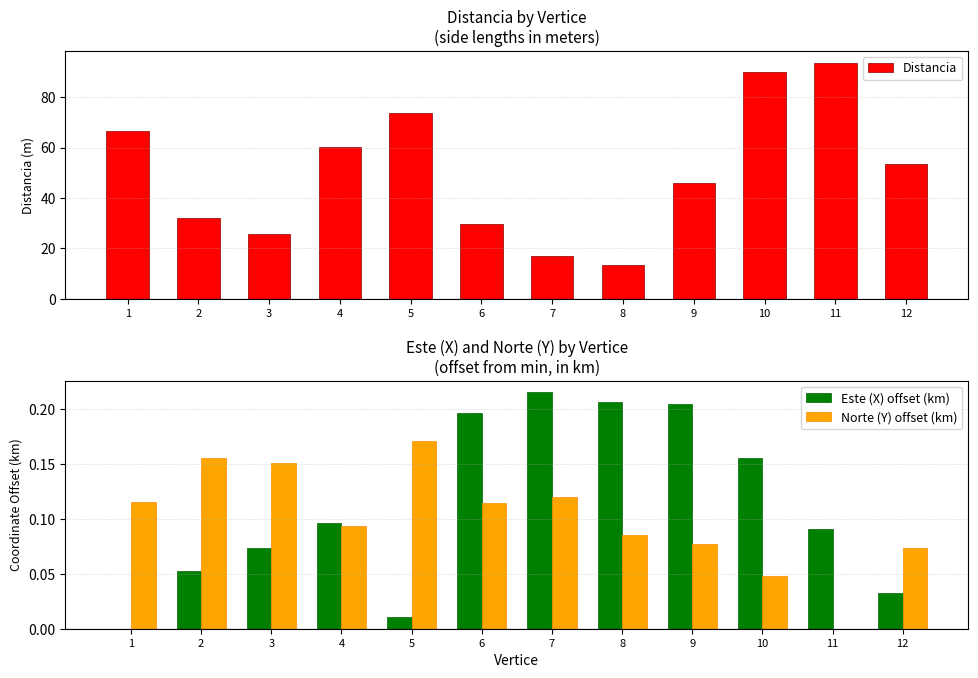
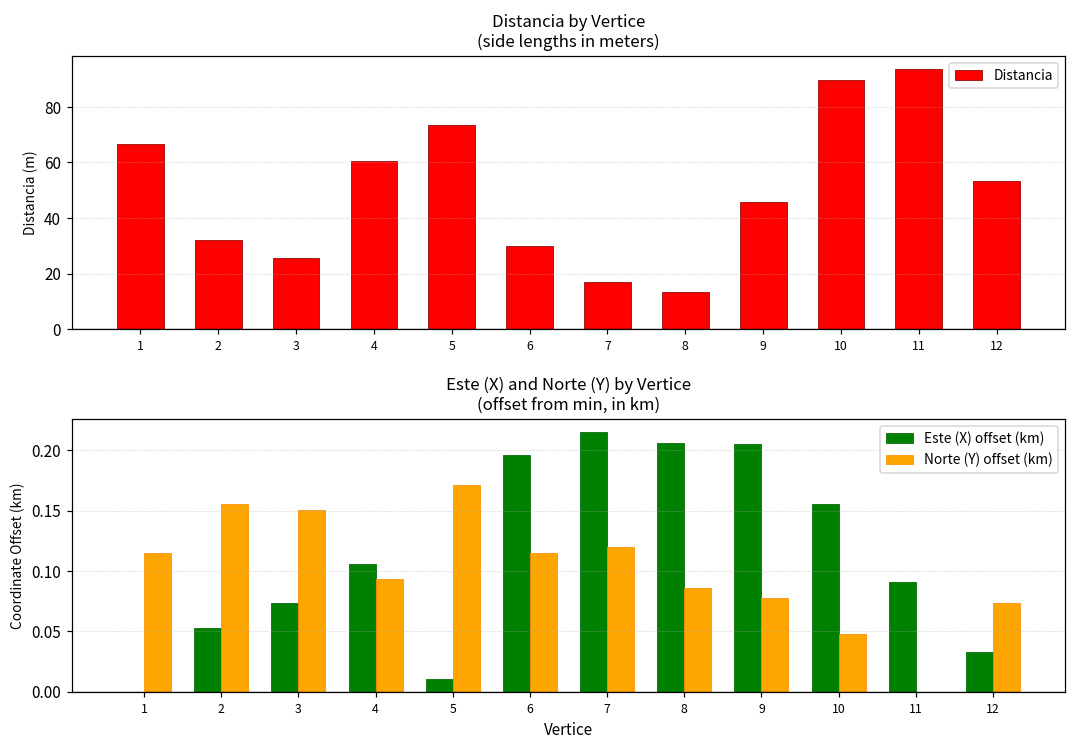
  {
    "Distancia by Vertice (side lengths in meters)": {
      "1": 67,
      "2": 32,
      "3": 26,
      "4": 60,
      "5": 74,
      "6": 30,
      "7": 17,
      "8": 13,
      "9": 46,
      "10": 90,
      "11": 94,
      "12": 53
    },
    "Este (X) and Norte (Y) by Vertice (offset from min, in km)": {
      "Este (X) offset (km)": {
        "1": 0.000,
        "2": 0.053,
        "3": 0.073,
-       "4": 0.096,
+       "4": 0.105,
        "5": 0.010,
        "6": 0.196,
        "7": 0.215,
        "8": 0.206,
        "9": 0.205,
        "10": 0.155,
        "11": 0.091,
        "12": 0.033
      },
      "Norte (Y) offset (km)": {
        "1": 0.115,
        "2": 0.156,
        "3": 0.151,
        "4": 0.093,
        "5": 0.171,
        "6": 0.115,
        "7": 0.120,
        "8": 0.086,
        "9": 0.078,
        "10": 0.048,
        "11": 0.000,
        "12": 0.073
      }
    }
  }
